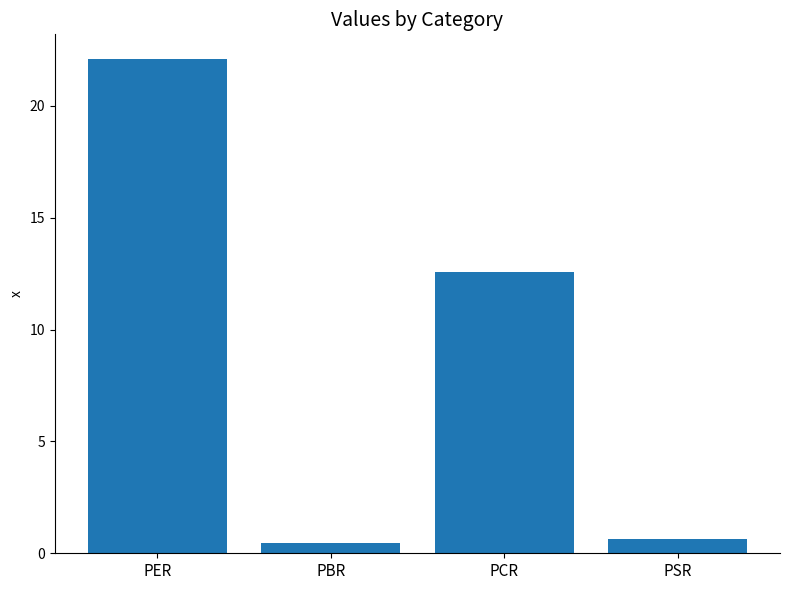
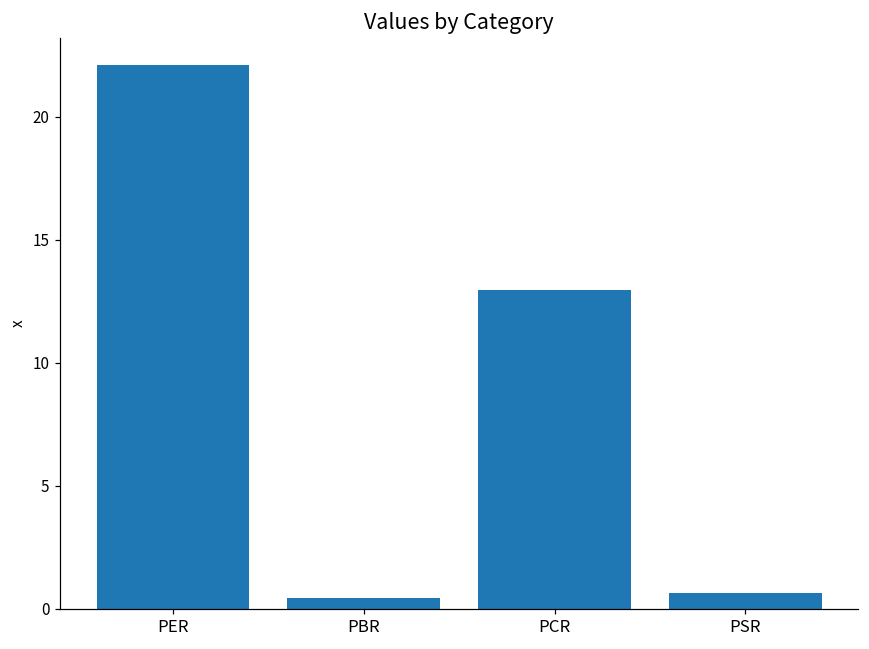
  {
    "PER": 22.1,
    "PBR": 0.4,
-   "PCR": 12.6,
+   "PCR": 13.0,
    "PSR": 0.6
  }
